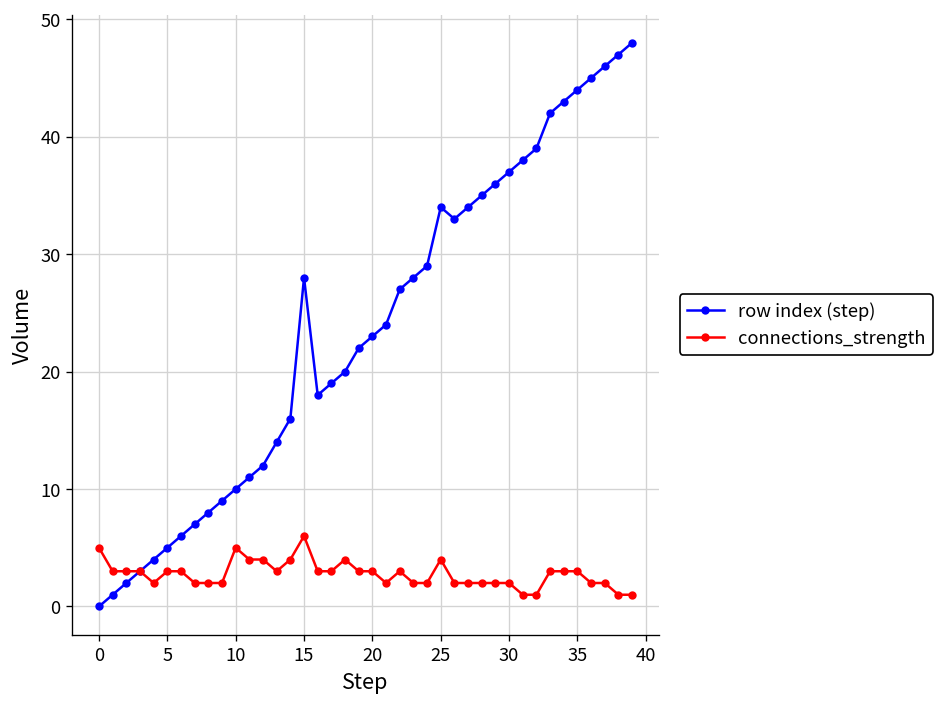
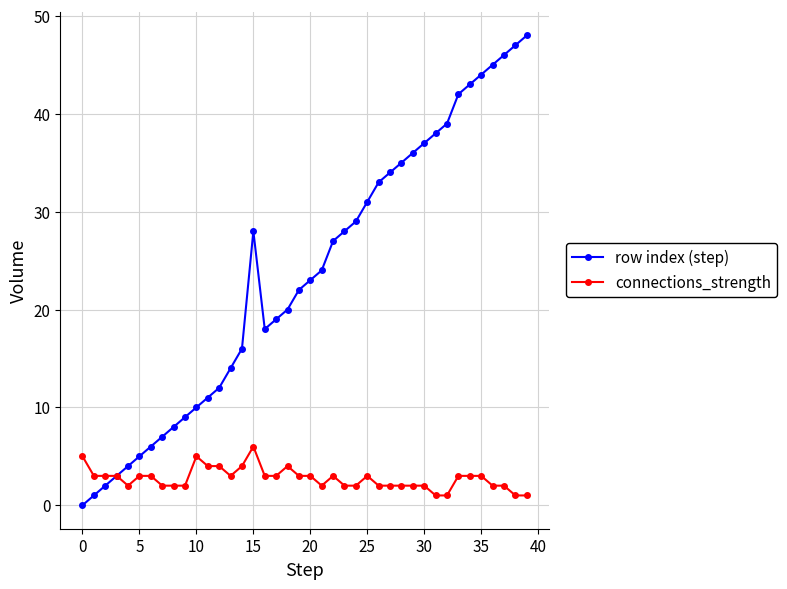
  {
    "row index (step)": {
      "0": 0,
      "5": 5,
      "10": 10,
      "15": 28,
-     "25": 34,
+     "25": 31,
      "30": 37
    },
    "connections_strength": {
      "0": 5,
      "5": 3,
      "10": 5,
      "15": 6,
-     "25": 4,
+     "25": 3,
      "30": 2
    }
  }
